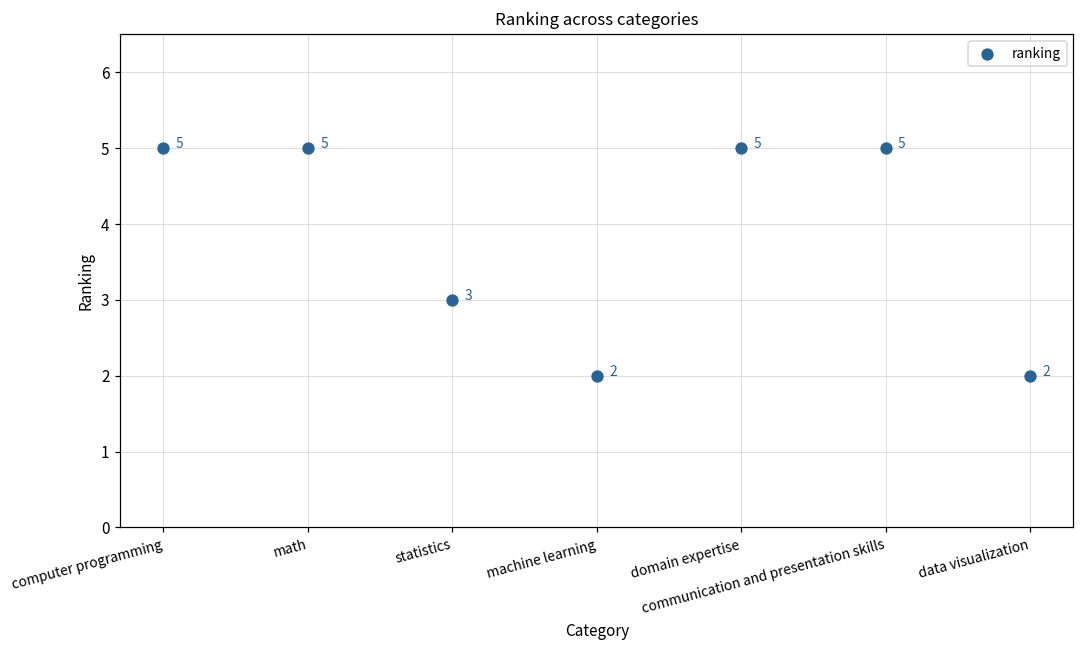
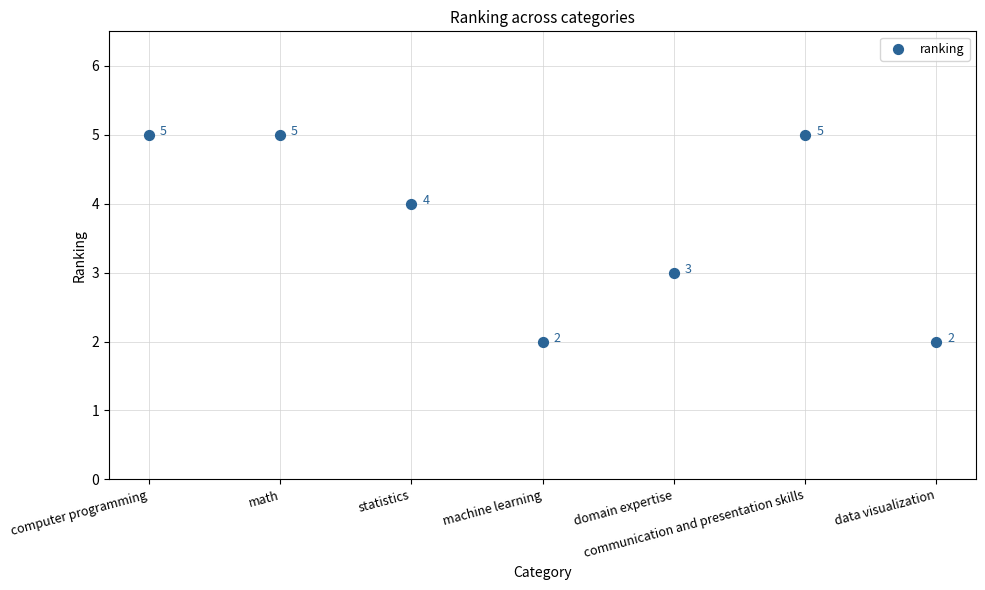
  {
-   "statistics": 3,
-   "domain expertise": 5
+   "statistics": 4,
+   "domain expertise": 3
  }
